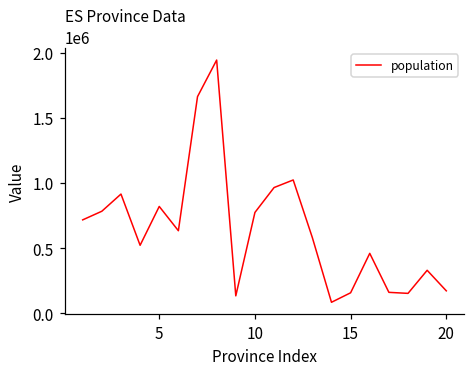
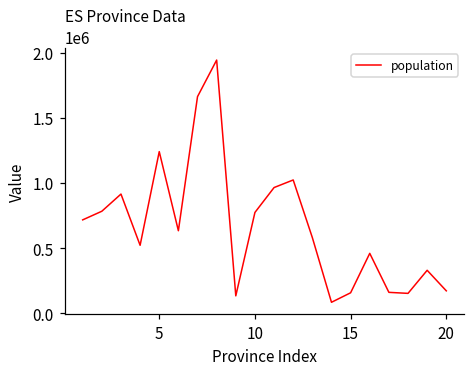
  {
-   "5": 820000,
+   "5": 1240000,
    "10": 770000,
    "15": 160000,
    "20": 170000
  }
